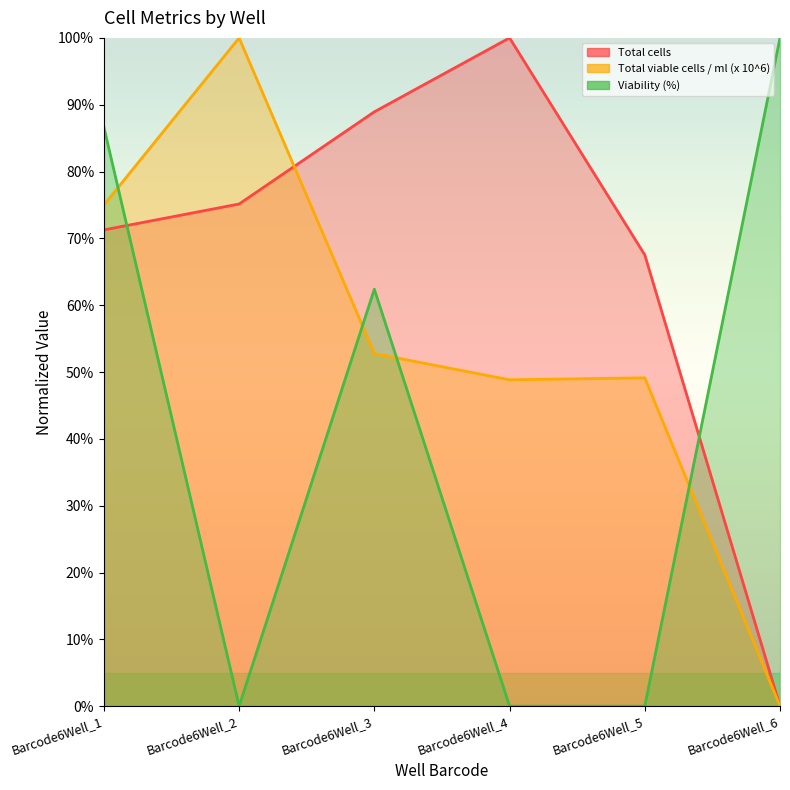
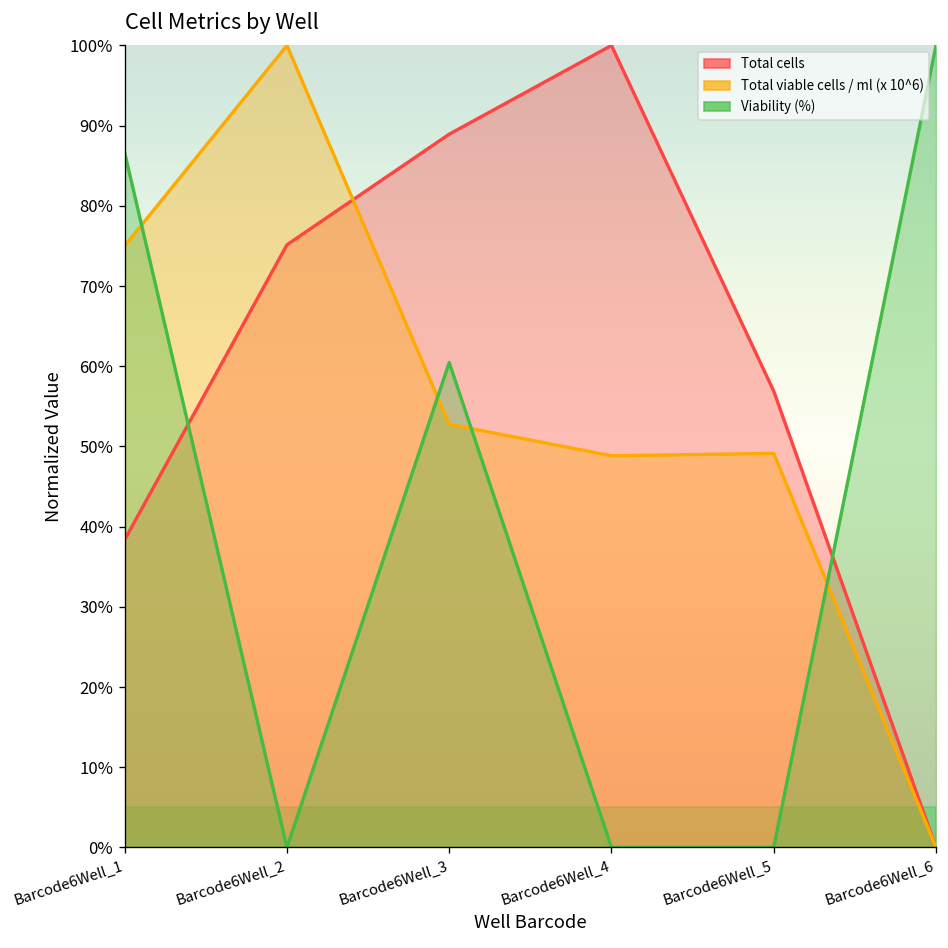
  {
    "Total cells": {
-     "Barcode6Well_1": "71%",
+     "Barcode6Well_1": "38%",
      "Barcode6Well_2": "75%",
      "Barcode6Well_3": "89%",
      "Barcode6Well_4": "100%",
-     "Barcode6Well_5": "68%"
+     "Barcode6Well_5": "57%"
    },
    "Total viable cells / ml (x 10^6)": {
      "Barcode6Well_1": "75%",
      "Barcode6Well_2": "100%",
      "Barcode6Well_3": "53%",
      "Barcode6Well_4": "49%",
      "Barcode6Well_5": "49%"
    },
    "Viability (%)": {
      "Barcode6Well_1": "87%",
      "Barcode6Well_2": "0%",
-     "Barcode6Well_3": "62%",
+     "Barcode6Well_3": "60%",
      "Barcode6Well_4": "0%",
      "Barcode6Well_5": "0%",
      "Barcode6Well_6": "100%"
    }
  }
